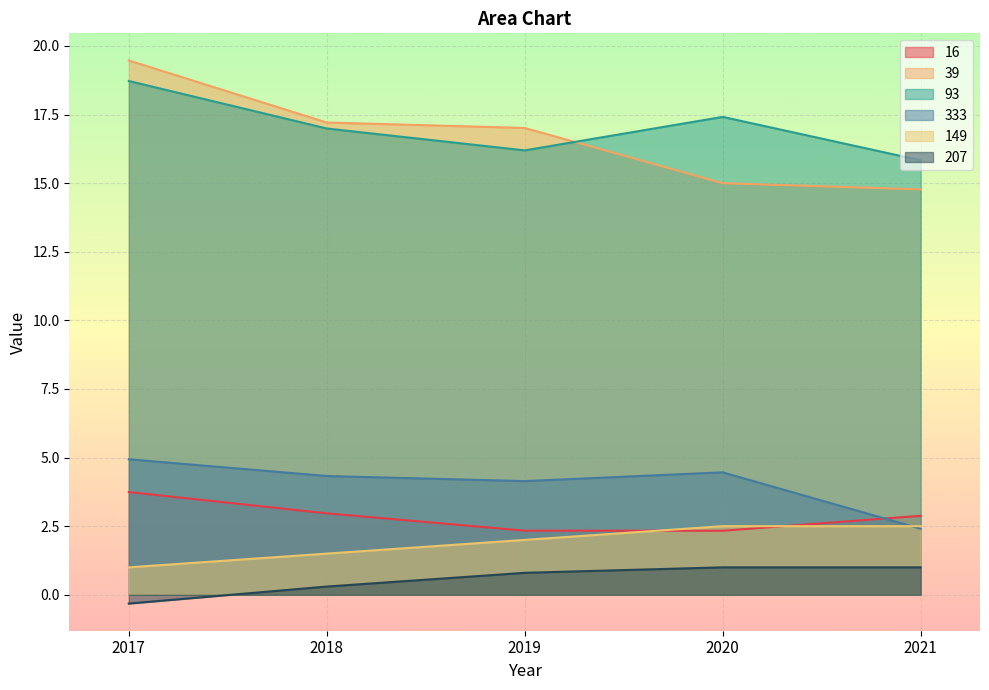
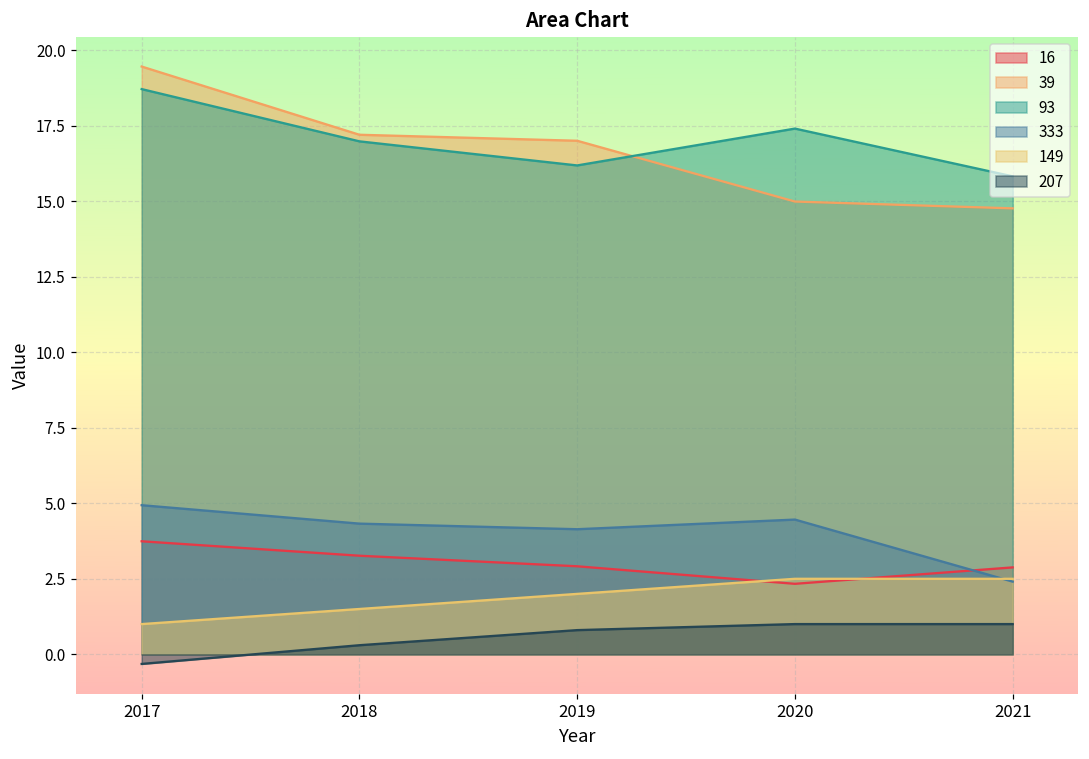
  {
    "16": {
      "2017": 3.7,
-     "2018": 3.0,
-     "2019": 2.3,
+     "2018": 3.3,
+     "2019": 2.9,
      "2020": 2.3,
      "2021": 2.9
    }
  }
